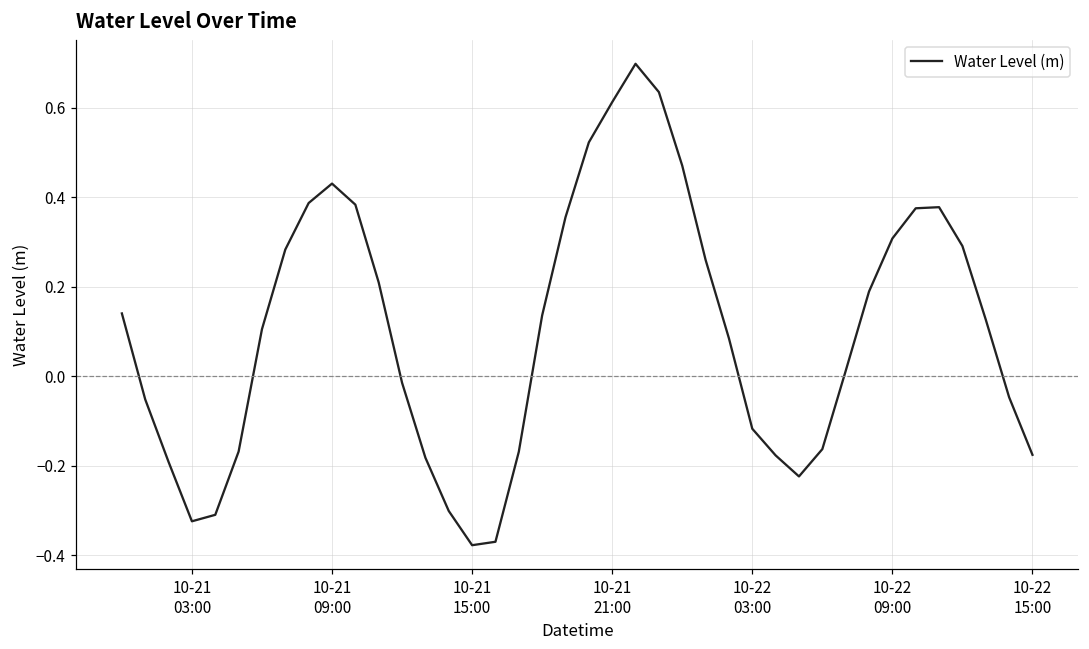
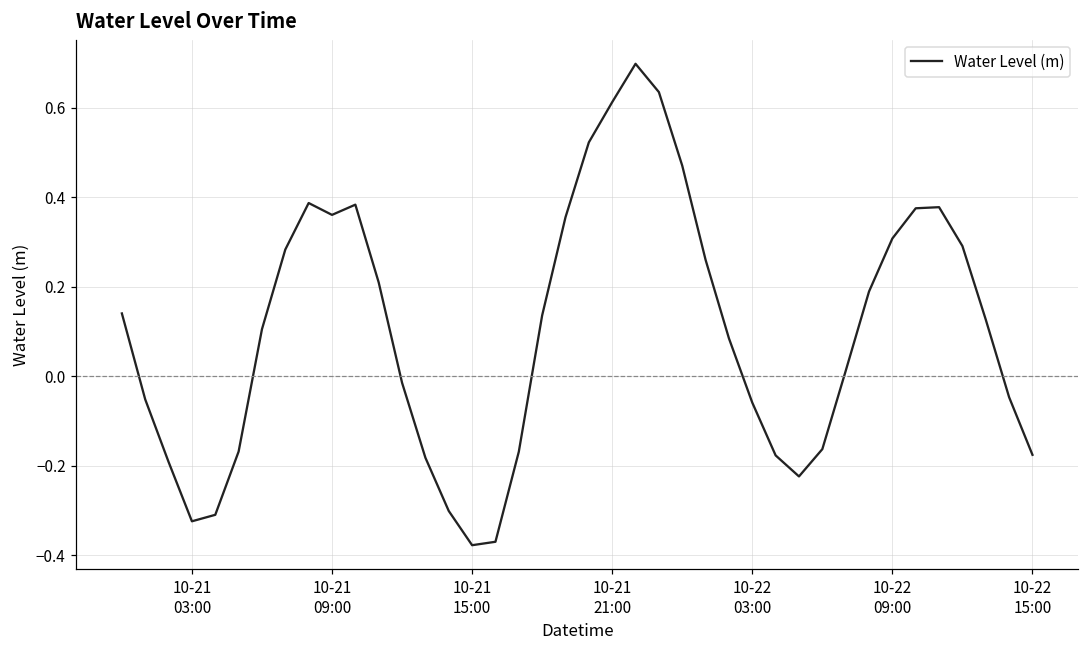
  {
    "10-21 03:00": -0.32,
-   "10-21 09:00": 0.43,
+   "10-21 09:00": 0.36,
    "10-21 15:00": -0.38,
    "10-21 21:00": 0.61,
-   "10-22 03:00": -0.12,
+   "10-22 03:00": -0.06,
    "10-22 09:00": 0.31,
    "10-22 15:00": -0.18
  }
